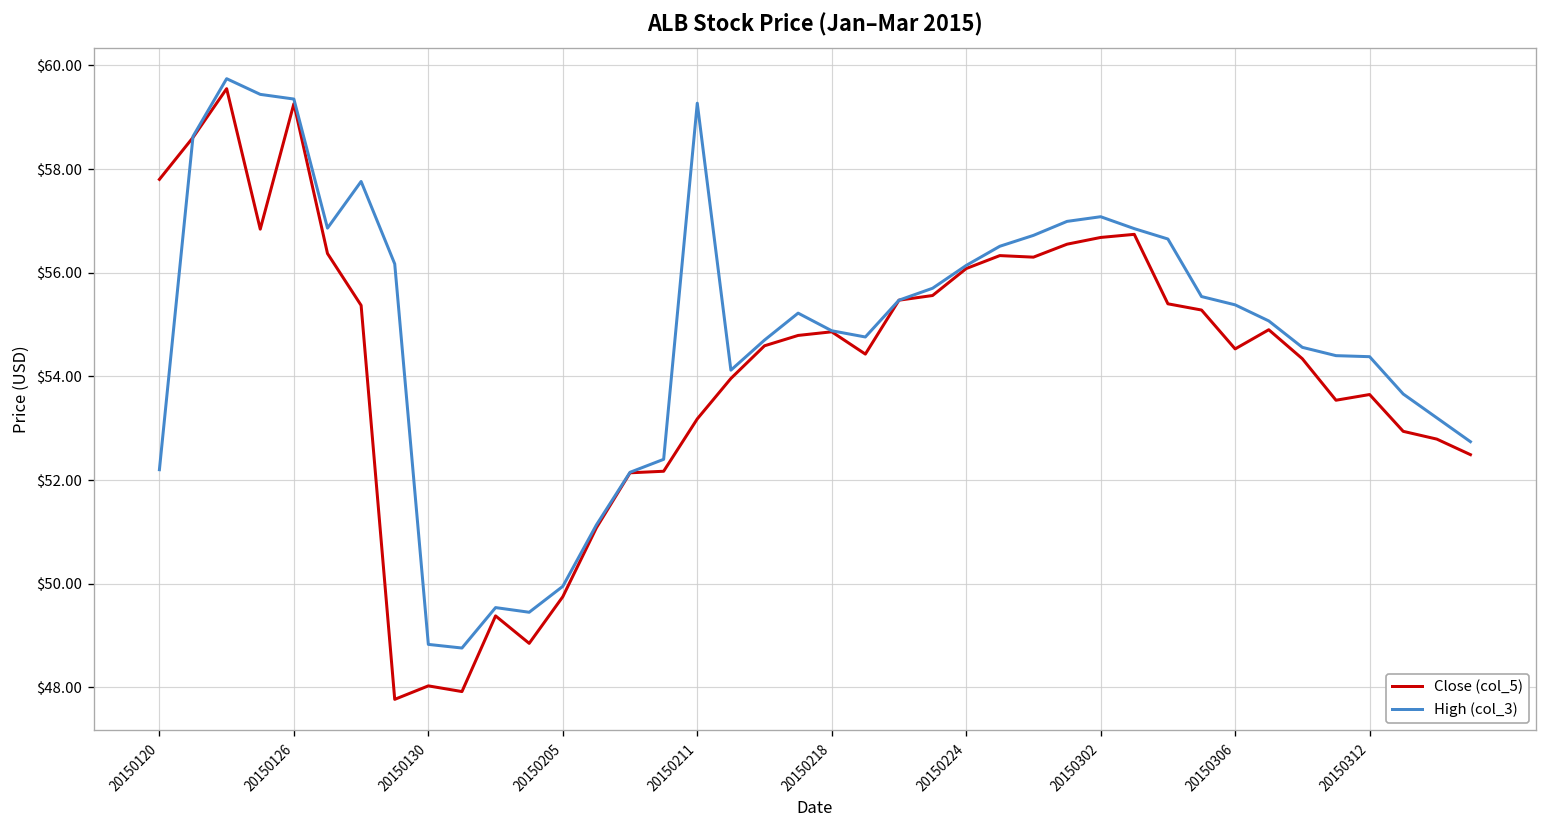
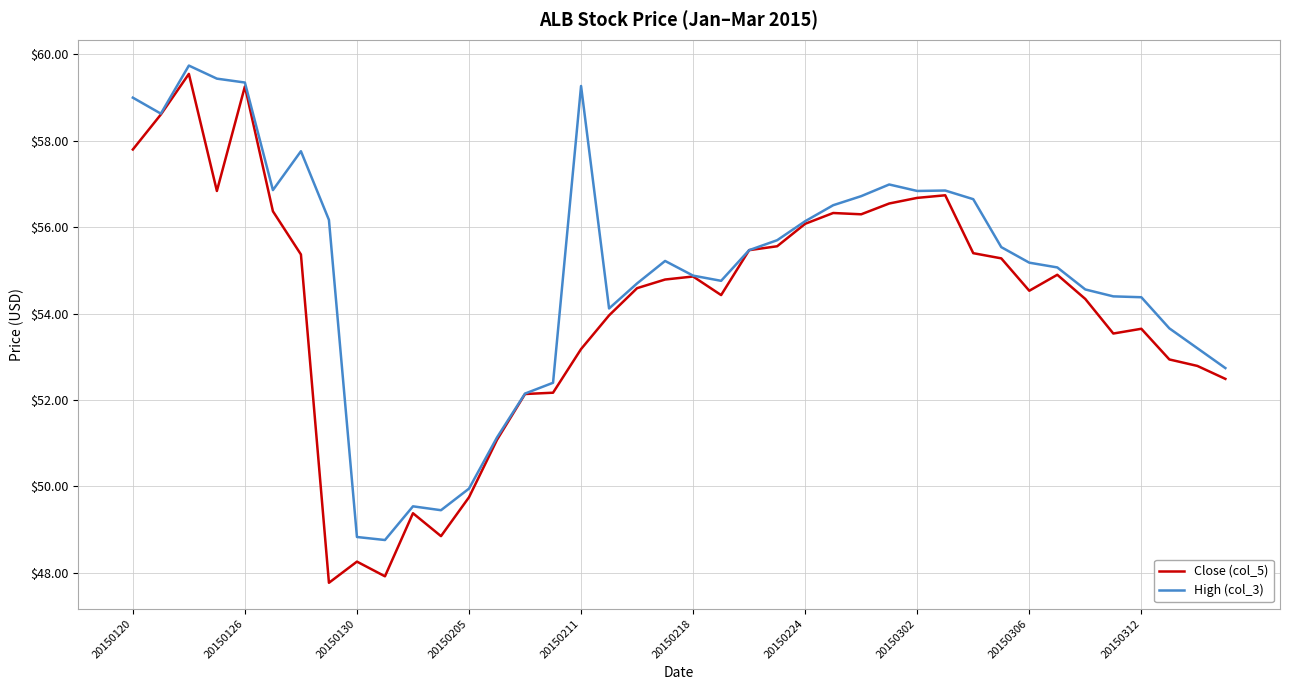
  {
    "Close (col_5)": {
      "20150120": "$57.8",
      "20150126": "$59.3",
-     "20150130": "$48.0",
+     "20150130": "$48.3",
      "20150205": "$49.8",
      "20150211": "$53.2",
      "20150224": "$56.1",
      "20150302": "$56.7",
      "20150306": "$54.5",
      "20150312": "$53.7"
    },
    "High (col_3)": {
-     "20150120": "$52.2",
+     "20150120": "$59.0",
      "20150126": "$59.4",
      "20150130": "$48.8",
      "20150205": "$50.0",
      "20150211": "$59.3",
      "20150224": "$56.1",
-     "20150302": "$57.1",
-     "20150306": "$55.4",
+     "20150302": "$56.8",
+     "20150306": "$55.2",
      "20150312": "$54.4"
    }
  }
